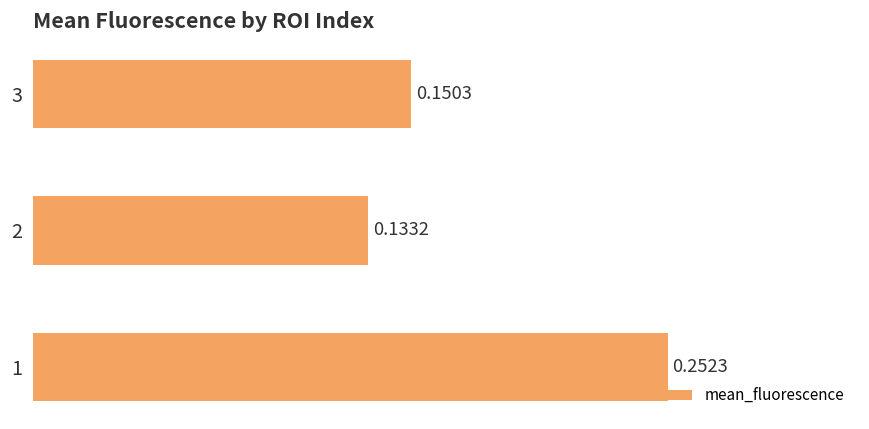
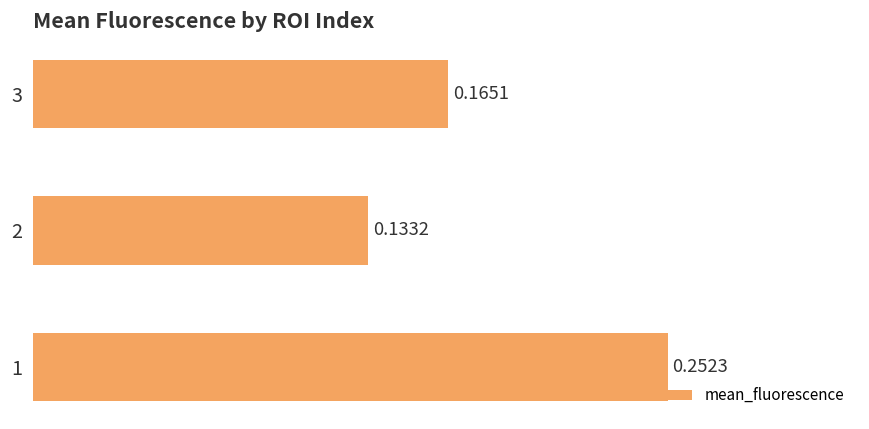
  {
-   "3": 0.1503,
+   "3": 0.1651,
    "2": 0.1332,
    "1": 0.2523
  }
